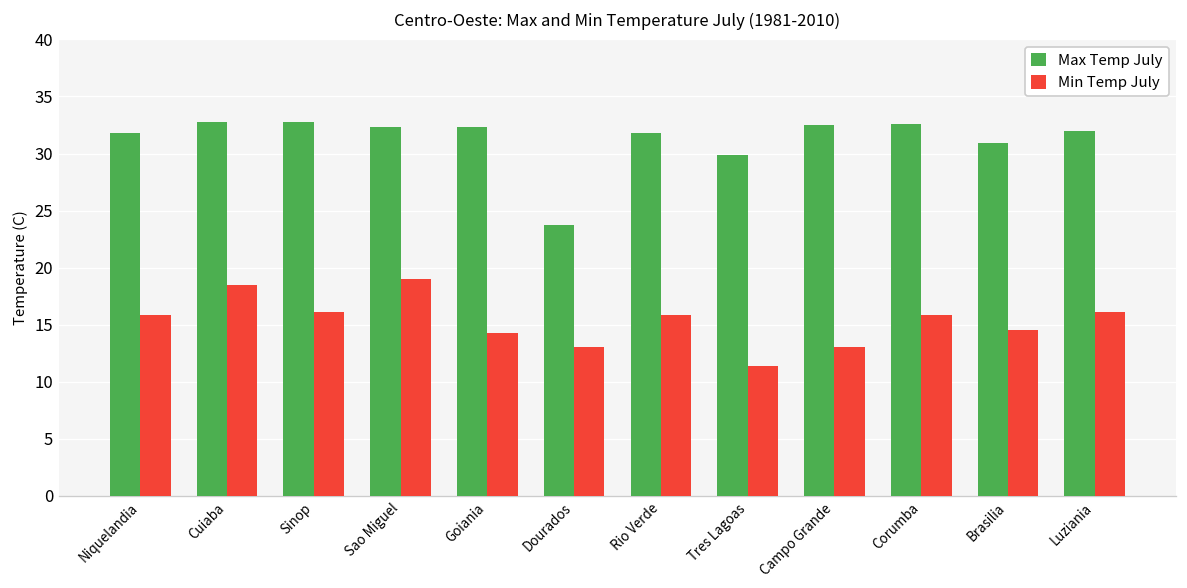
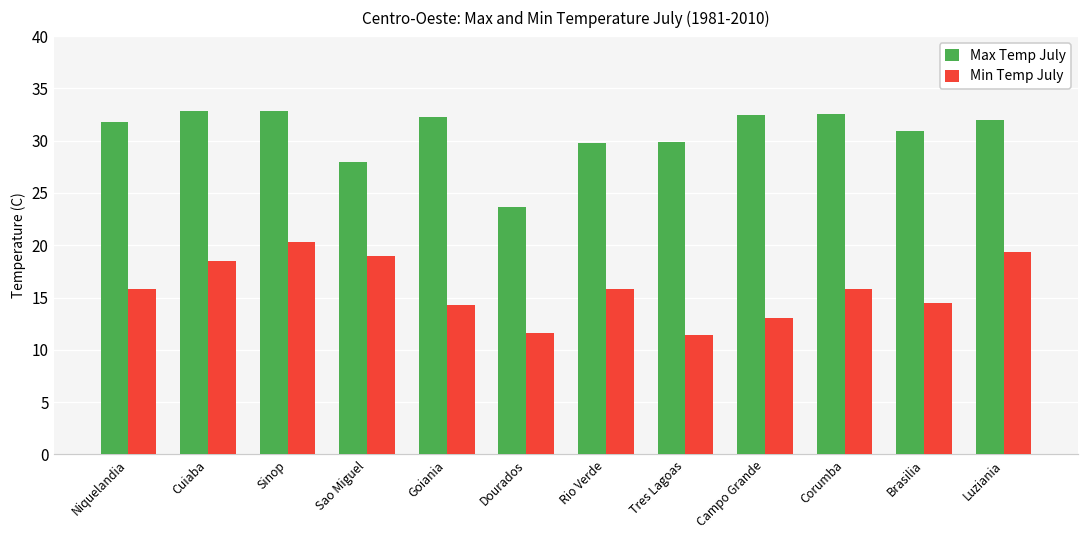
  {
    "Max Temp July": {
      "Niquelandia": 32,
      "Cuiaba": 33,
      "Sinop": 33,
-     "Sao Miguel": 32,
+     "Sao Miguel": 28,
      "Goiania": 32,
      "Dourados": 24,
-     "Rio Verde": 32,
+     "Rio Verde": 30,
      "Tres Lagoas": 30,
      "Campo Grande": 33,
      "Corumba": 33,
      "Brasilia": 31,
      "Luziania": 32
    },
    "Min Temp July": {
      "Niquelandia": 16,
      "Cuiaba": 19,
-     "Sinop": 16,
+     "Sinop": 20,
      "Sao Miguel": 19,
      "Goiania": 14,
-     "Dourados": 13,
+     "Dourados": 12,
      "Rio Verde": 16,
      "Tres Lagoas": 11,
      "Campo Grande": 13,
      "Corumba": 16,
      "Brasilia": 15,
-     "Luziania": 16
+     "Luziania": 19
    }
  }
